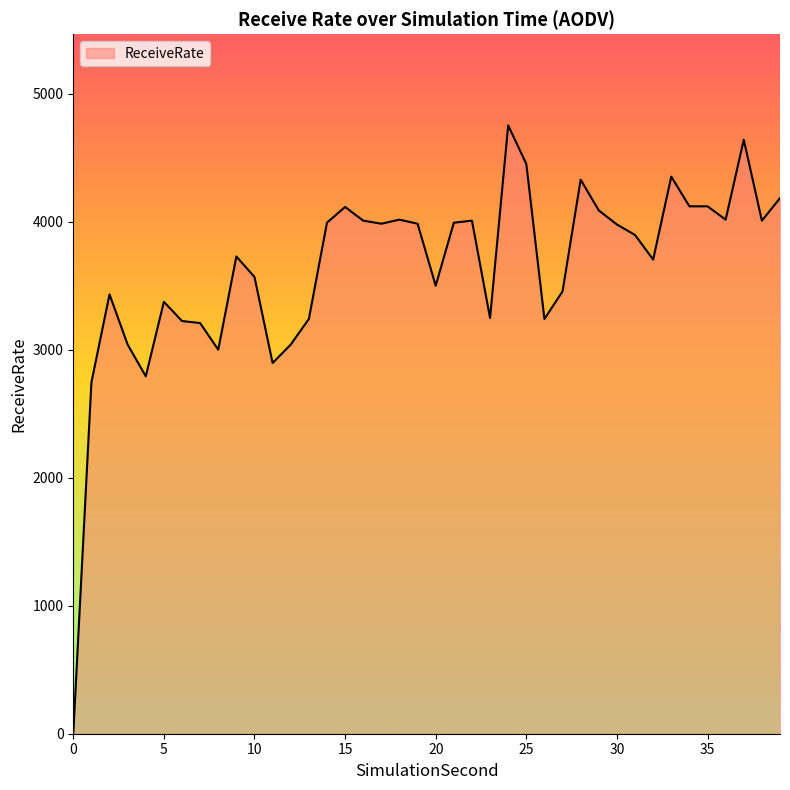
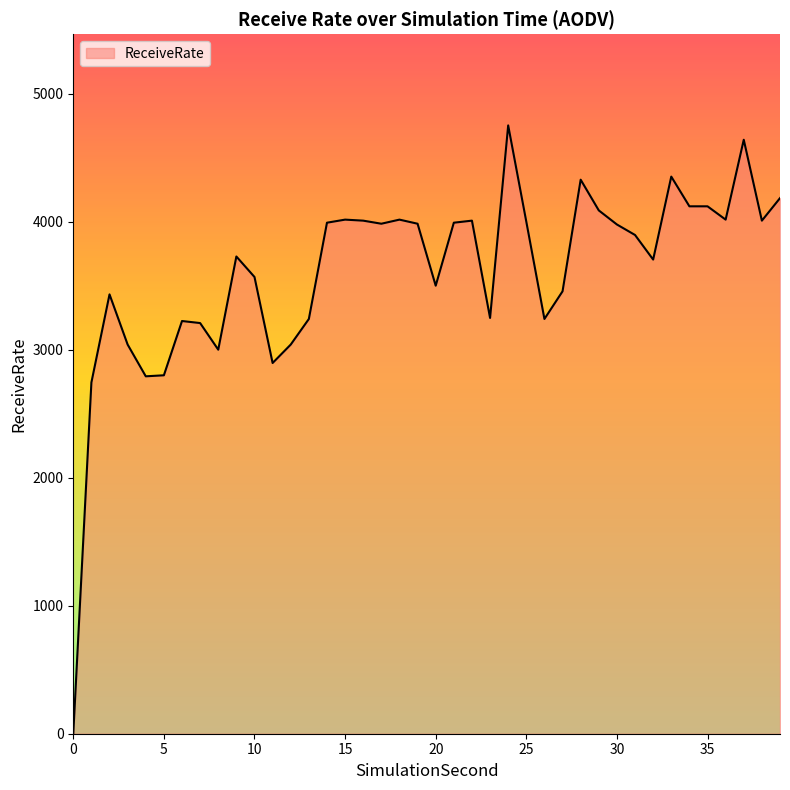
  {
    "0": 0,
-   "5": 3370,
+   "5": 2800,
    "10": 3570,
-   "15": 4120,
+   "15": 4020,
    "20": 3500,
-   "25": 4450,
+   "25": 4000,
    "30": 3980,
    "35": 4120
  }
